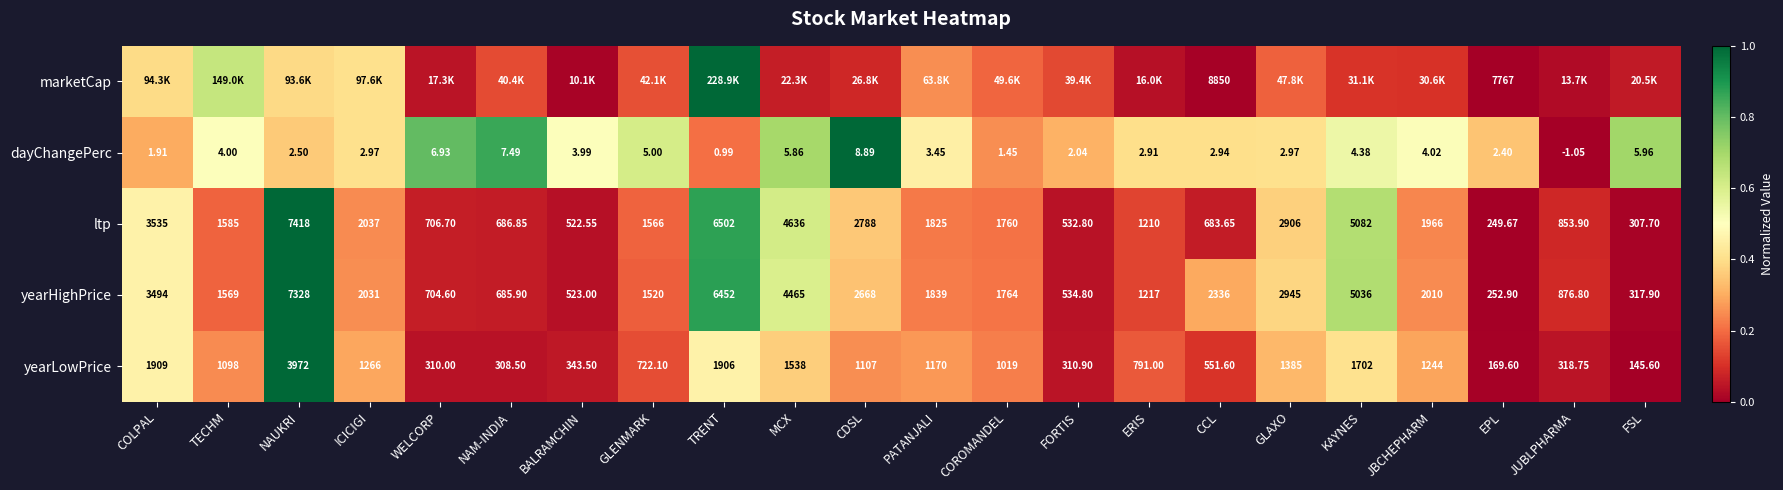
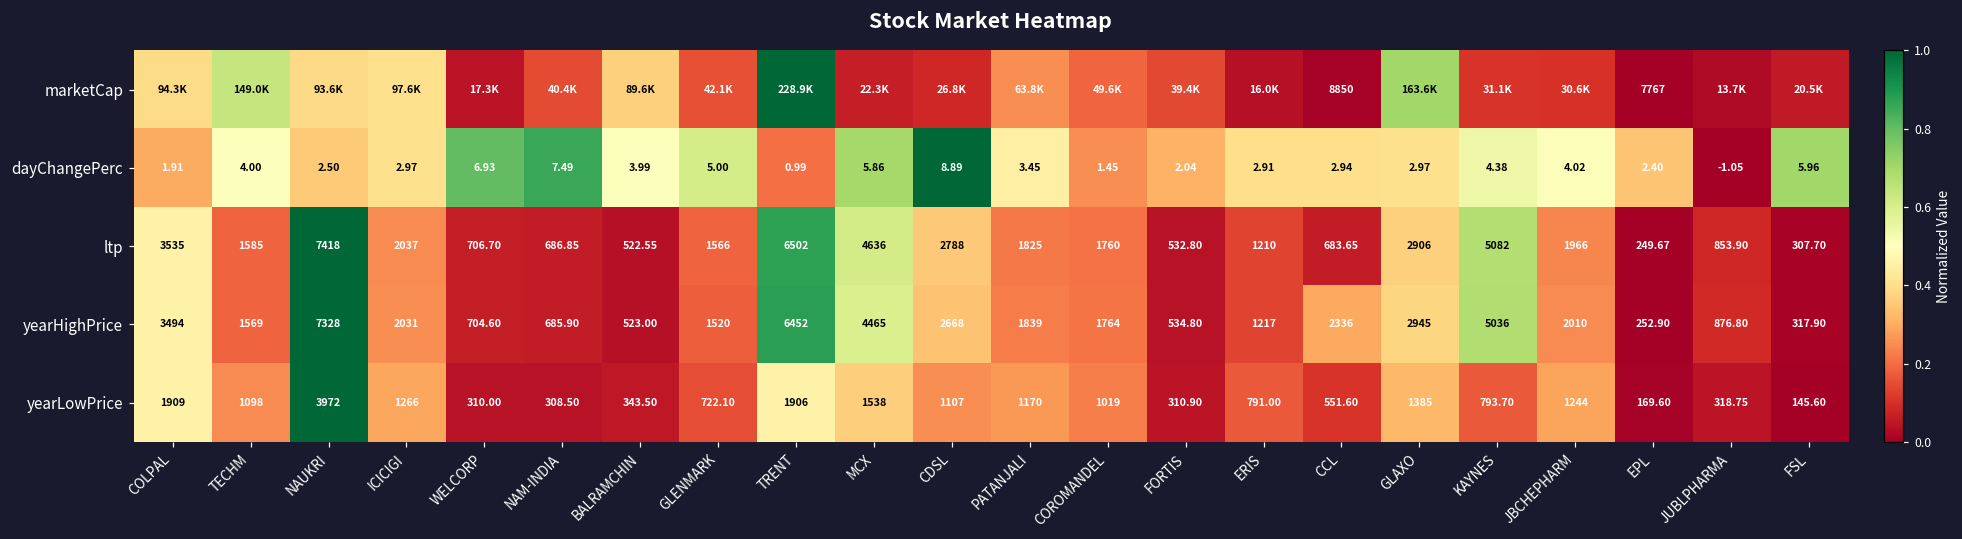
  {
    "marketCap": {
      "COLPAL": "94.3K",
      "TECHM": "149.0K",
      "NAUKRI": "93.6K",
      "ICICIGI": "97.6K",
      "WELCORP": "17.3K",
      "NAM-INDIA": "40.4K",
-     "BALRAMCHIN": "10.1K",
+     "BALRAMCHIN": "89.6K",
      "GLENMARK": "42.1K",
      "TRENT": "228.9K",
      "MCX": "22.3K",
      "CDSL": "26.8K",
      "PATANJALI": "63.8K",
      "COROMANDEL": "49.6K",
      "FORTIS": "39.4K",
      "ERIS": "16.0K",
      "CCL": "8850",
-     "GLAXO": "47.8K",
+     "GLAXO": "163.6K",
      "KAYNES": "31.1K",
      "JBCHEPHARM": "30.6K",
      "EPL": "7767",
      "JUBLPHARMA": "13.7K",
      "FSL": "20.5K"
    },
    "dayChangePerc": {
      "COLPAL": "1.91",
      "TECHM": "4.00",
      "NAUKRI": "2.50",
      "ICICIGI": "2.97",
      "WELCORP": "6.93",
      "NAM-INDIA": "7.49",
      "BALRAMCHIN": "3.99",
      "GLENMARK": "5.00",
      "TRENT": "0.99",
      "MCX": "5.86",
      "CDSL": "8.89",
      "PATANJALI": "3.45",
      "COROMANDEL": "1.45",
      "FORTIS": "2.04",
      "ERIS": "2.91",
      "CCL": "2.94",
      "GLAXO": "2.97",
      "KAYNES": "4.38",
      "JBCHEPHARM": "4.02",
      "EPL": "2.40",
      "JUBLPHARMA": "-1.05",
      "FSL": "5.96"
    },
    "ltp": {
      "COLPAL": "3535",
      "TECHM": "1585",
      "NAUKRI": "7418",
      "ICICIGI": "2037",
      "WELCORP": "706.70",
      "NAM-INDIA": "686.85",
      "BALRAMCHIN": "522.55",
      "GLENMARK": "1566",
      "TRENT": "6502",
      "MCX": "4636",
      "CDSL": "2788",
      "PATANJALI": "1825",
      "COROMANDEL": "1760",
      "FORTIS": "532.80",
      "ERIS": "1210",
      "CCL": "683.65",
      "GLAXO": "2906",
      "KAYNES": "5082",
      "JBCHEPHARM": "1966",
      "EPL": "249.67",
      "JUBLPHARMA": "853.90",
      "FSL": "307.70"
    },
    "yearHighPrice": {
      "COLPAL": "3494",
      "TECHM": "1569",
      "NAUKRI": "7328",
      "ICICIGI": "2031",
      "WELCORP": "704.60",
      "NAM-INDIA": "685.90",
      "BALRAMCHIN": "523.00",
      "GLENMARK": "1520",
      "TRENT": "6452",
      "MCX": "4465",
      "CDSL": "2668",
      "PATANJALI": "1839",
      "COROMANDEL": "1764",
      "FORTIS": "534.80",
      "ERIS": "1217",
      "CCL": "2336",
      "GLAXO": "2945",
      "KAYNES": "5036",
      "JBCHEPHARM": "2010",
      "EPL": "252.90",
      "JUBLPHARMA": "876.80",
      "FSL": "317.90"
    },
    "yearLowPrice": {
      "COLPAL": "1909",
      "TECHM": "1098",
      "NAUKRI": "3972",
      "ICICIGI": "1266",
      "WELCORP": "310.00",
      "NAM-INDIA": "308.50",
      "BALRAMCHIN": "343.50",
      "GLENMARK": "722.10",
      "TRENT": "1906",
      "MCX": "1538",
      "CDSL": "1107",
      "PATANJALI": "1170",
      "COROMANDEL": "1019",
      "FORTIS": "310.90",
      "ERIS": "791.00",
      "CCL": "551.60",
      "GLAXO": "1385",
-     "KAYNES": "1702",
+     "KAYNES": "793.70",
      "JBCHEPHARM": "1244",
      "EPL": "169.60",
      "JUBLPHARMA": "318.75",
      "FSL": "145.60"
    }
  }
